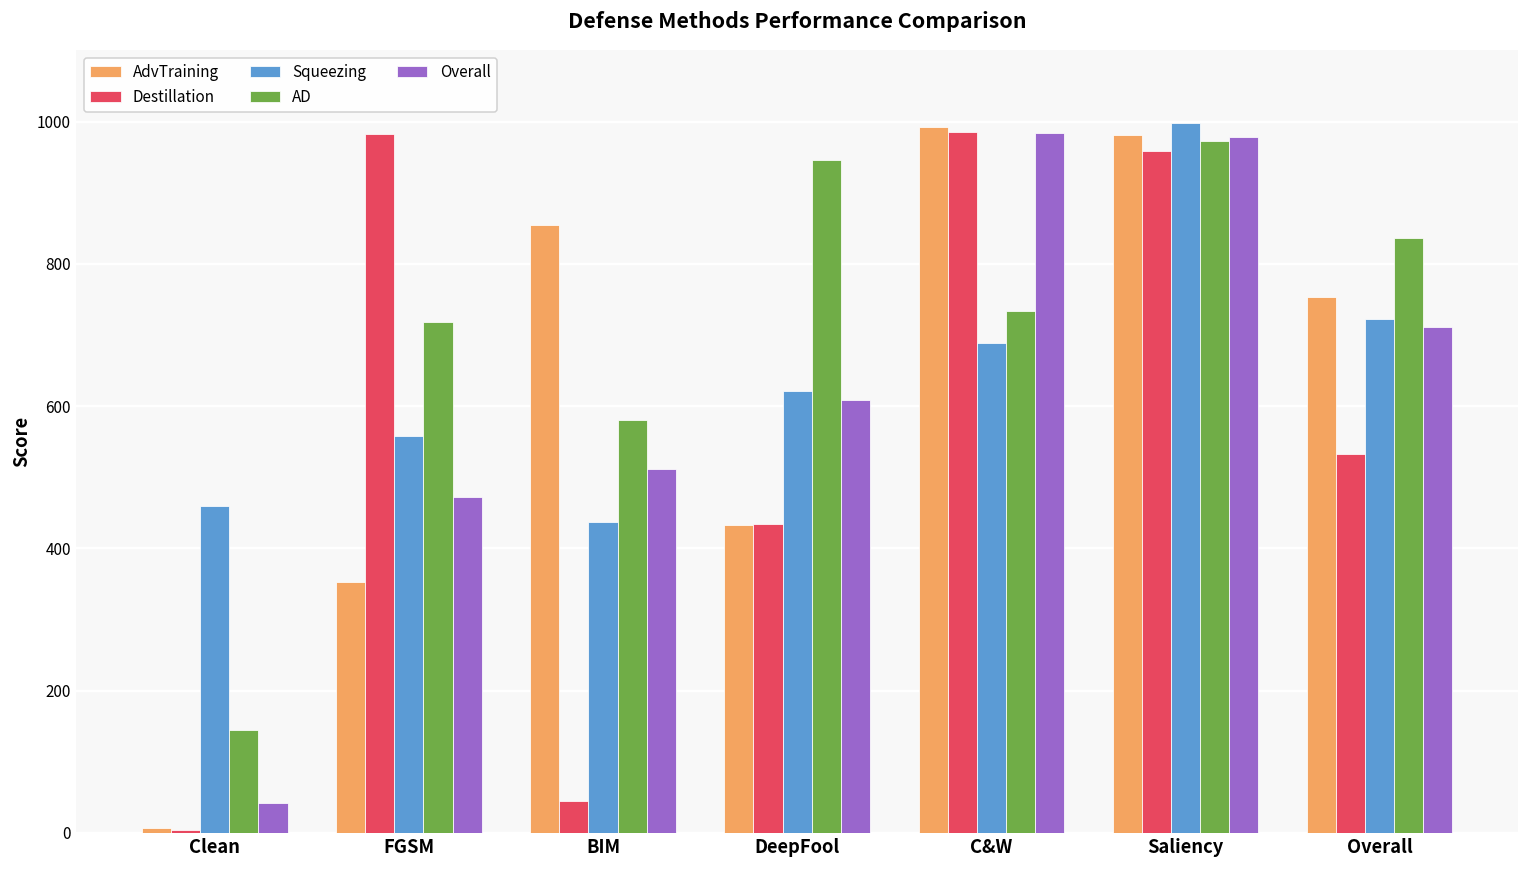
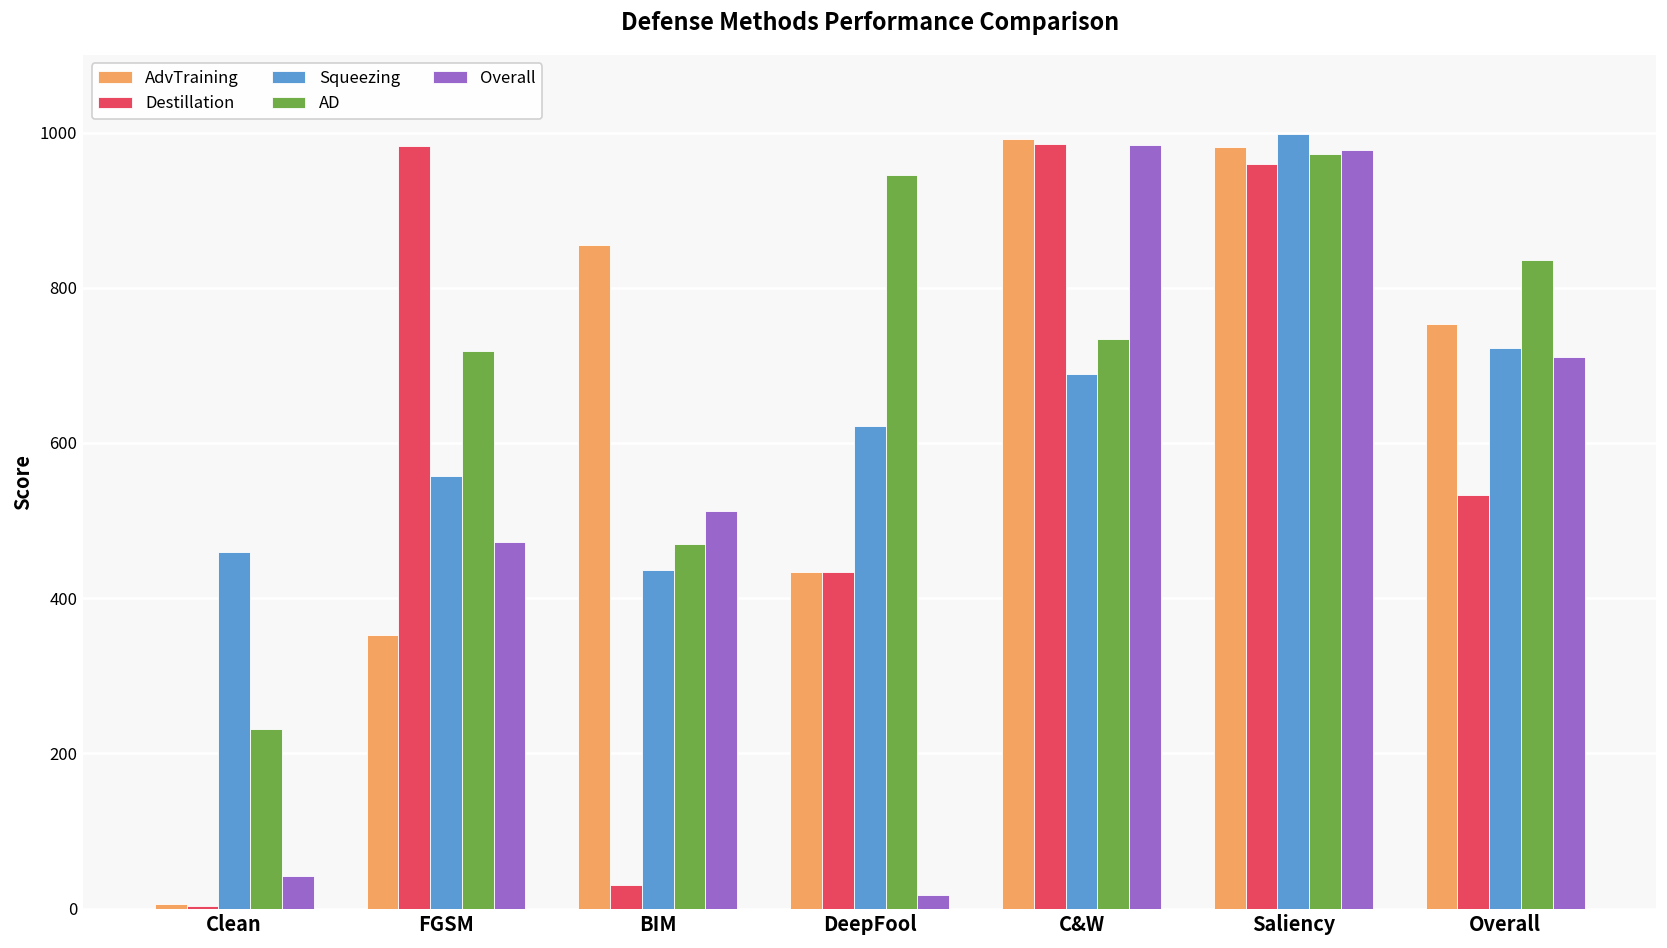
  {
    "AdvTraining": {
      "Clean": 10,
      "FGSM": 350,
      "BIM": 850,
      "DeepFool": 430,
      "C&W": 990,
      "Saliency": 980,
      "Overall": 750
    },
    "Destillation": {
      "Clean": 0,
      "FGSM": 980,
-     "BIM": 40,
+     "BIM": 30,
      "DeepFool": 430,
      "C&W": 980,
      "Saliency": 960,
      "Overall": 530
    },
    "Squeezing": {
      "Clean": 460,
      "FGSM": 560,
      "BIM": 440,
      "DeepFool": 620,
      "C&W": 690,
      "Saliency": 1000,
      "Overall": 720
    },
    "AD": {
-     "Clean": 140,
+     "Clean": 230,
      "FGSM": 720,
-     "BIM": 580,
+     "BIM": 470,
      "DeepFool": 950,
      "C&W": 730,
      "Saliency": 970,
      "Overall": 840
    },
    "Overall": {
      "Clean": 40,
      "FGSM": 470,
      "BIM": 510,
-     "DeepFool": 610,
+     "DeepFool": 20,
      "C&W": 980,
      "Saliency": 980,
      "Overall": 710
    }
  }
